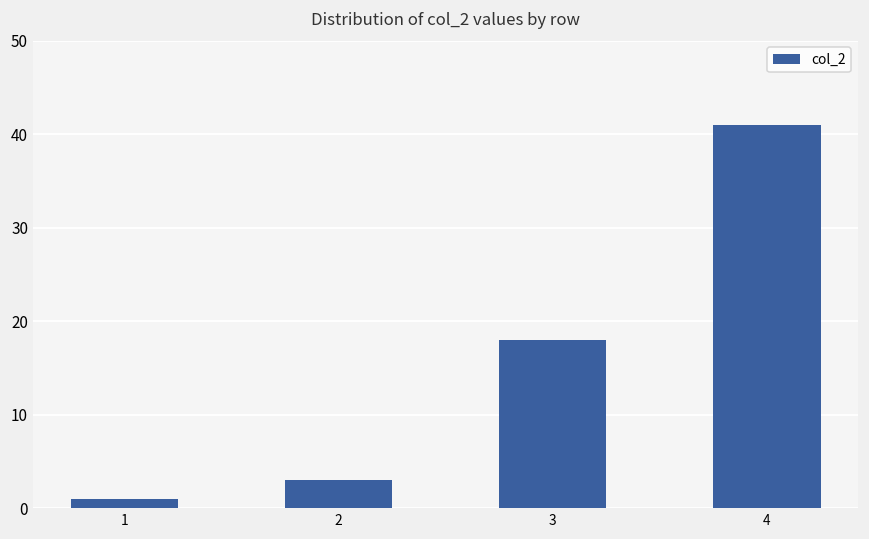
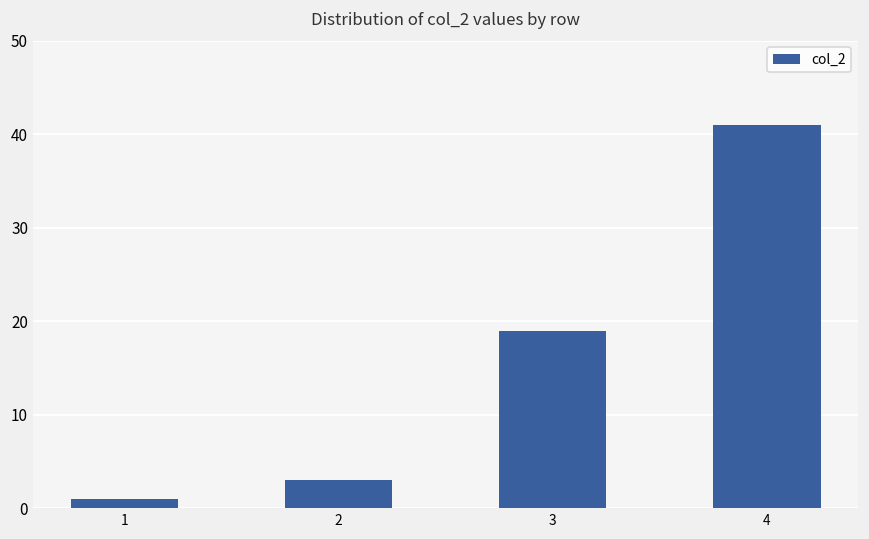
  {
    "1": 1,
    "2": 3,
-   "3": 18,
+   "3": 19,
    "4": 41
  }
